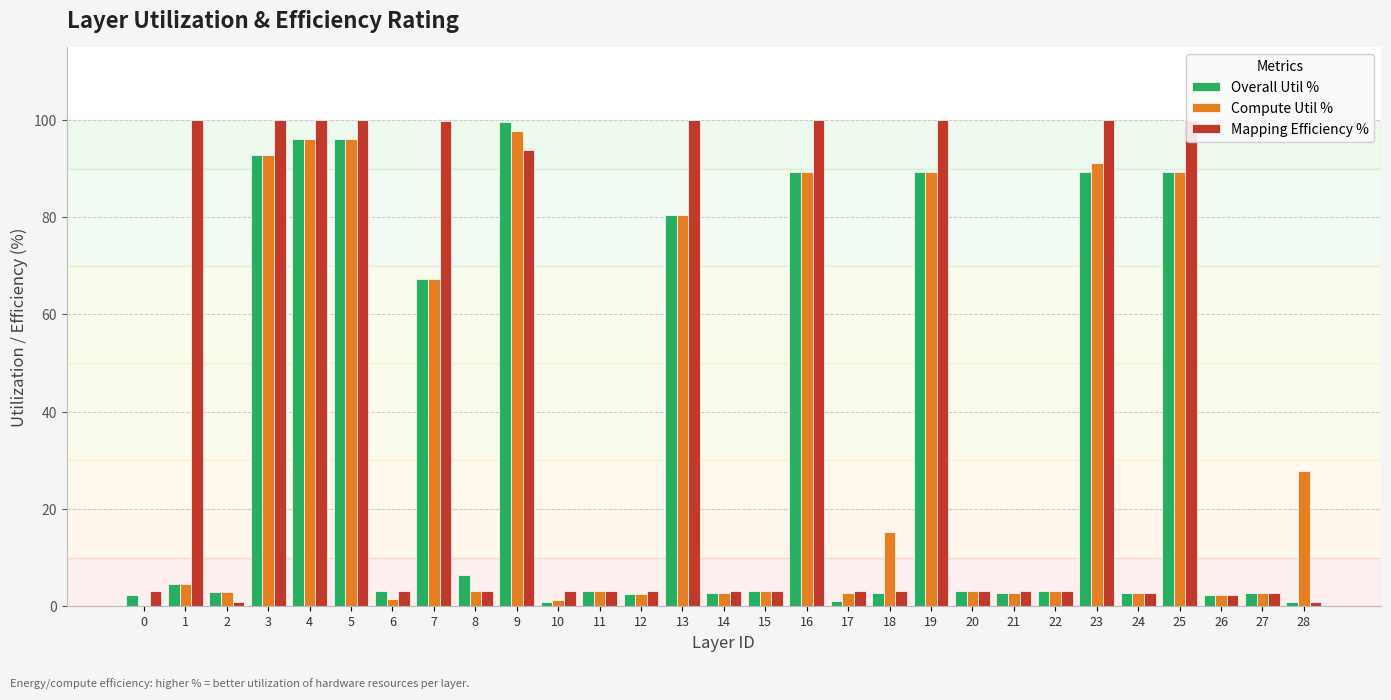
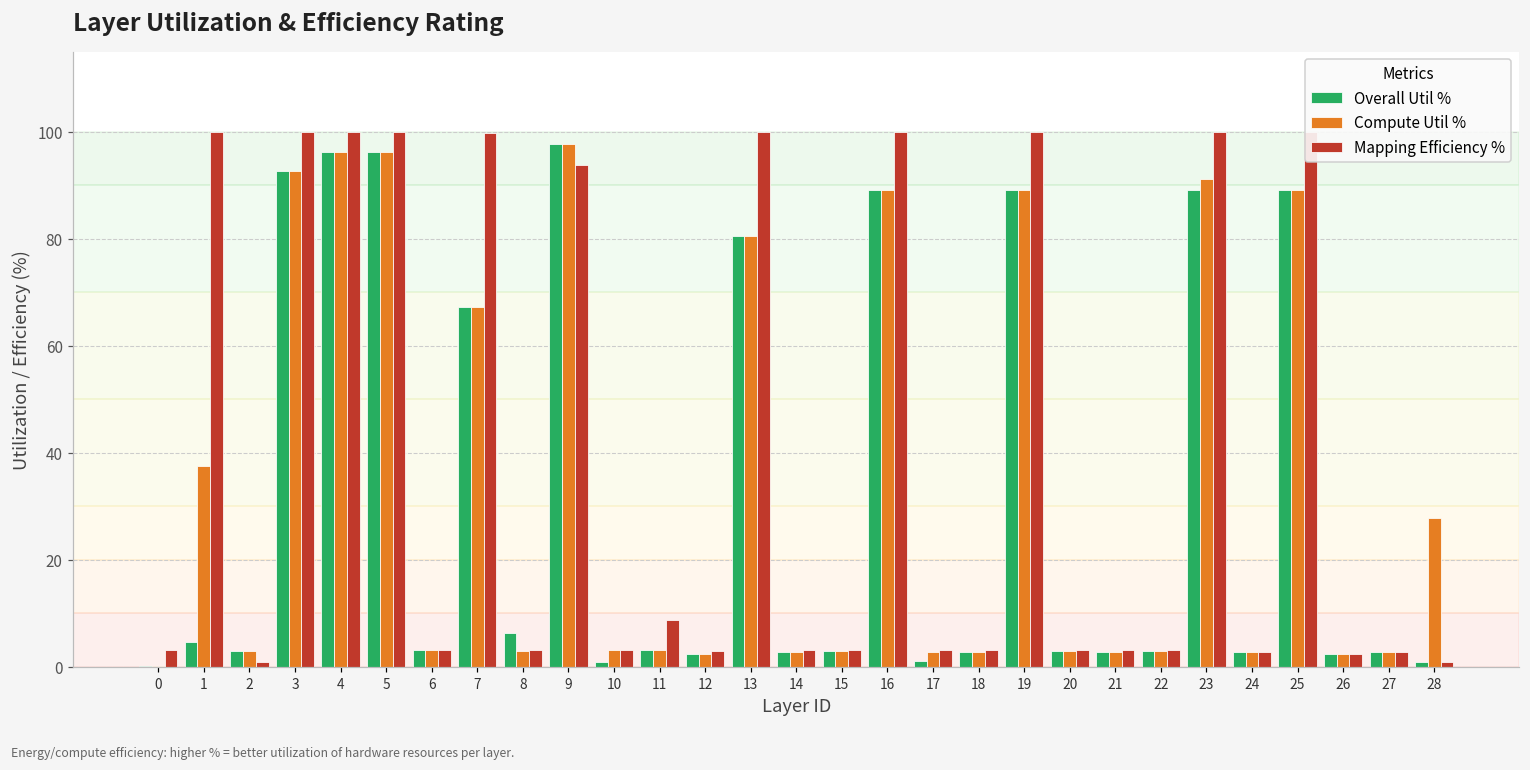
  {
    "Overall Util %": {
-     "0": 2,
+     "0": 0,
      "1": 5,
      "2": 3,
      "3": 93,
      "4": 96,
      "5": 96,
      "6": 3,
      "7": 67,
      "8": 6,
-     "9": 100,
+     "9": 98,
      "10": 1,
      "11": 3,
      "12": 2,
      "13": 81,
      "14": 3,
      "15": 3,
      "16": 89,
      "17": 1,
      "18": 3,
      "19": 89,
      "20": 3,
      "21": 3,
      "22": 3,
      "23": 89,
      "24": 3,
      "25": 89,
      "26": 2,
      "27": 3,
      "28": 1
    },
    "Compute Util %": {
-     "1": 5,
+     "1": 38,
      "2": 3,
      "3": 93,
      "4": 96,
      "5": 96,
-     "6": 1,
+     "6": 3,
      "7": 67,
      "8": 3,
      "9": 98,
-     "10": 1,
+     "10": 3,
      "11": 3,
      "12": 2,
      "13": 81,
      "14": 3,
      "15": 3,
      "16": 89,
      "17": 3,
-     "18": 15,
+     "18": 3,
      "19": 89,
      "20": 3,
      "21": 3,
      "22": 3,
      "23": 91,
      "24": 3,
      "25": 89,
      "26": 2,
      "27": 3,
      "28": 28
    },
    "Mapping Efficiency %": {
      "0": 3,
      "1": 100,
      "2": 1,
      "3": 100,
      "4": 100,
      "5": 100,
      "6": 3,
      "7": 100,
      "8": 3,
      "9": 94,
      "10": 3,
-     "11": 3,
+     "11": 9,
      "12": 3,
      "13": 100,
      "14": 3,
      "15": 3,
      "16": 100,
      "17": 3,
      "18": 3,
      "19": 100,
      "20": 3,
      "21": 3,
      "22": 3,
      "23": 100,
      "24": 3,
      "26": 2,
      "27": 3,
      "28": 1
    }
  }
